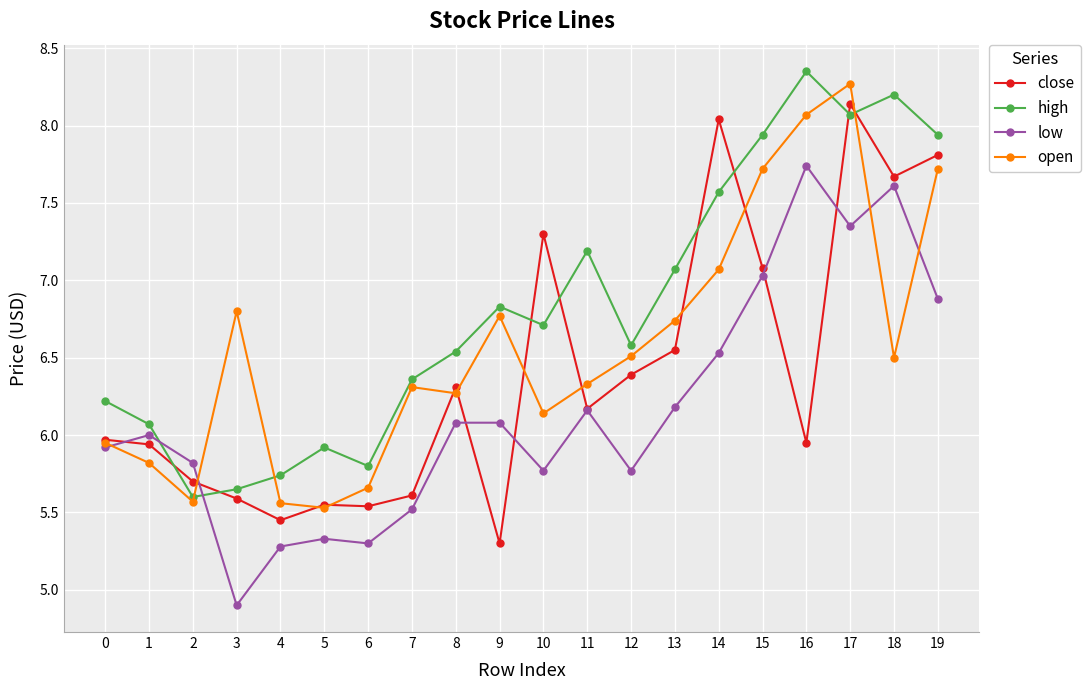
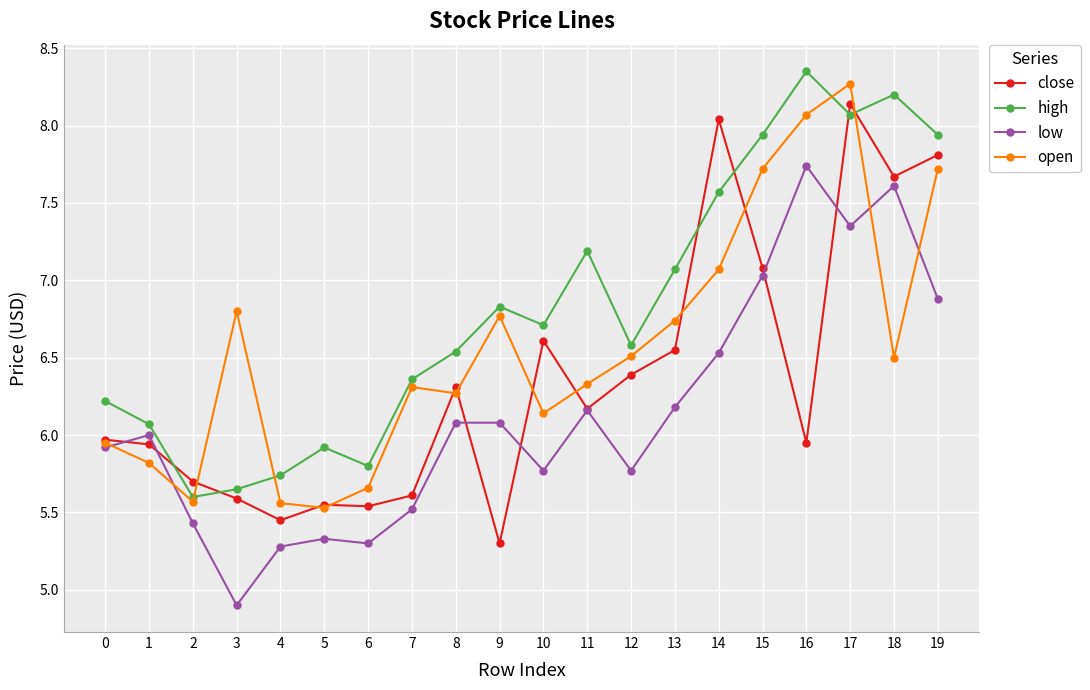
  {
    "close": {
      "0": 5.97,
      "1": 5.94,
      "2": 5.70,
      "3": 5.59,
      "4": 5.45,
      "5": 5.55,
      "6": 5.54,
      "7": 5.61,
      "8": 6.31,
      "9": 5.30,
-     "10": 7.30,
+     "10": 6.61,
      "12": 6.39,
      "13": 6.55,
      "14": 8.04,
      "15": 7.08,
      "16": 5.95,
      "17": 8.14,
      "18": 7.67,
      "19": 7.81
    },
    "high": {
      "0": 6.22,
      "1": 6.07,
      "2": 5.60,
      "3": 5.65,
      "4": 5.74,
      "5": 5.92,
      "6": 5.80,
      "7": 6.36,
      "8": 6.54,
      "9": 6.83,
      "10": 6.71,
      "11": 7.19,
      "12": 6.58,
      "13": 7.07,
      "14": 7.57,
      "15": 7.94,
      "16": 8.35,
      "17": 8.07,
      "18": 8.20,
      "19": 7.94
    },
    "low": {
      "0": 5.92,
      "1": 6.00,
-     "2": 5.82,
+     "2": 5.43,
      "3": 4.90,
      "4": 5.28,
      "5": 5.33,
      "6": 5.30,
      "7": 5.52,
      "8": 6.08,
      "9": 6.08,
      "10": 5.77,
      "12": 5.77,
      "13": 6.18,
      "14": 6.53,
      "15": 7.03,
      "16": 7.74,
      "17": 7.35,
      "18": 7.61,
      "19": 6.88
    },
    "open": {
      "0": 5.95,
      "1": 5.82,
      "2": 5.57,
      "3": 6.80,
      "4": 5.56,
      "5": 5.53,
      "6": 5.66,
      "7": 6.31,
      "8": 6.27,
      "9": 6.77,
      "10": 6.14,
      "11": 6.33,
      "12": 6.51,
      "13": 6.74,
      "14": 7.07,
      "15": 7.72,
      "16": 8.07,
      "17": 8.27,
      "18": 6.50,
      "19": 7.72
    }
  }
